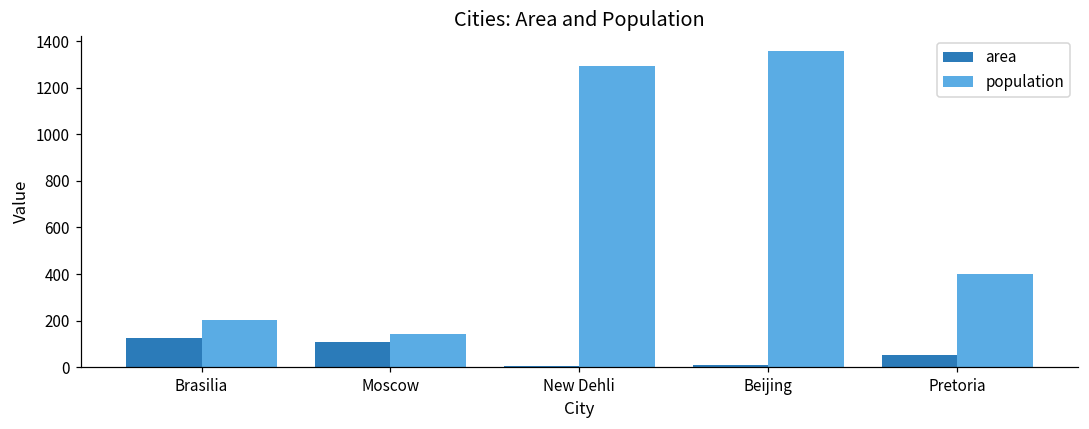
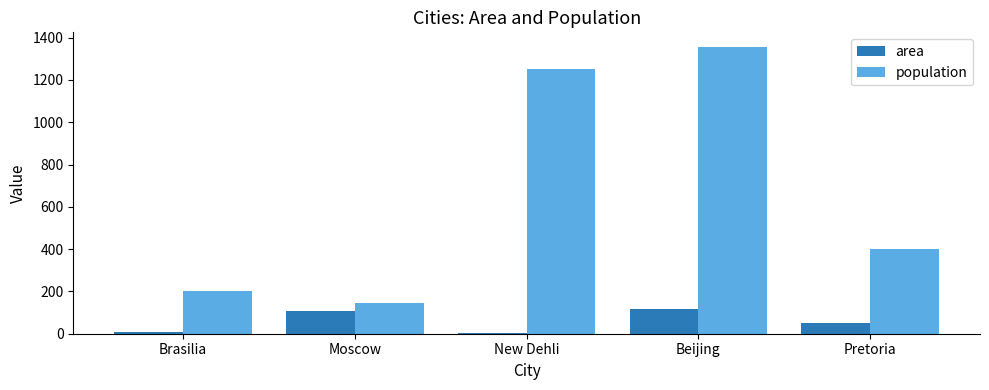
  {
    "area": {
-     "Brasilia": 120,
+     "Brasilia": 10,
      "Moscow": 110,
-     "Beijing": 10,
+     "Beijing": 120,
      "Pretoria": 50
    },
    "population": {
      "Brasilia": 200,
      "Moscow": 140,
-     "New Dehli": 1290,
+     "New Dehli": 1250,
      "Beijing": 1360,
      "Pretoria": 400
    }
  }
